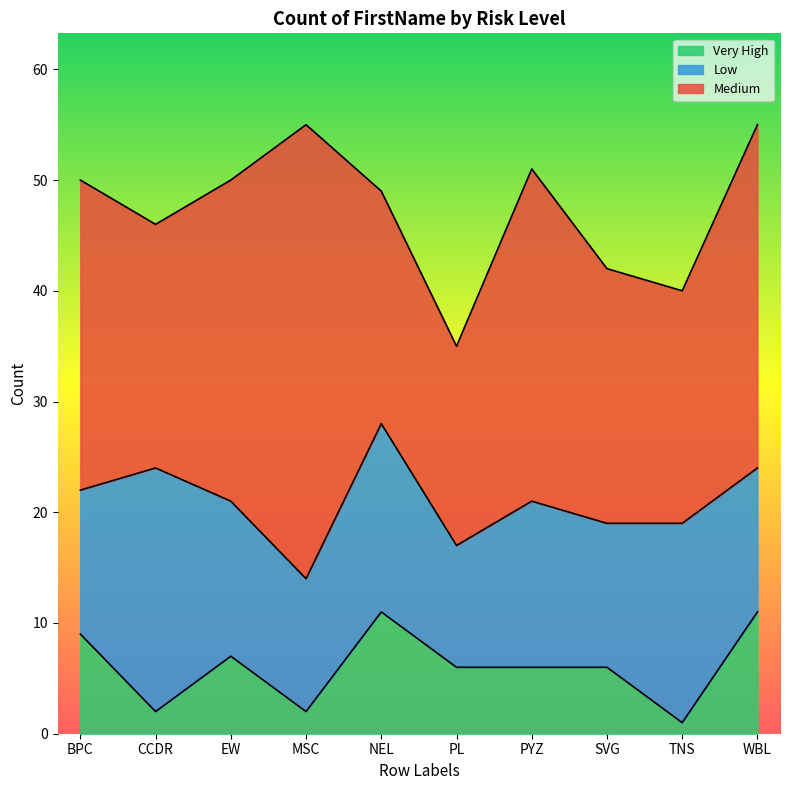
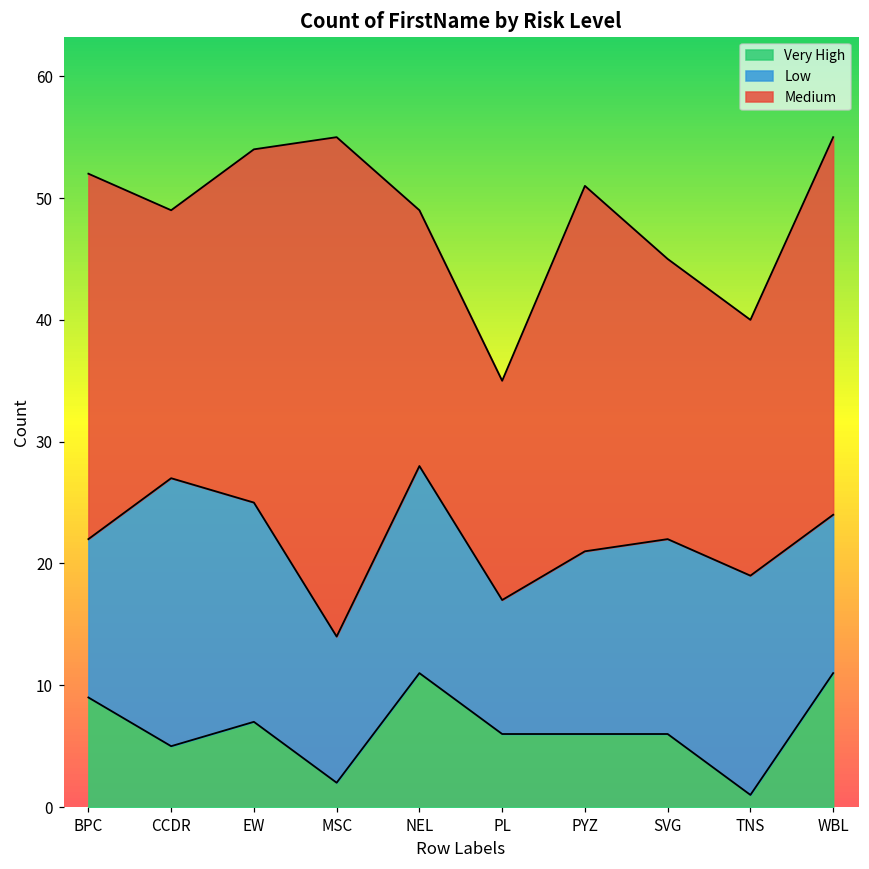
  {
    "Very High": {
      "BPC": 9,
-     "CCDR": 2,
+     "CCDR": 5,
      "EW": 7,
      "MSC": 2,
      "NEL": 11,
      "PL": 6,
      "PYZ": 6,
      "SVG": 6,
      "TNS": 1,
      "WBL": 11
    },
    "Low": {
      "BPC": 13,
      "CCDR": 22,
-     "EW": 14,
+     "EW": 18,
      "MSC": 12,
      "NEL": 17,
      "PL": 11,
      "PYZ": 15,
-     "SVG": 13,
+     "SVG": 16,
      "TNS": 18,
      "WBL": 13
    },
    "Medium": {
-     "BPC": 28,
+     "BPC": 30,
      "CCDR": 22,
      "EW": 29,
      "MSC": 41,
      "NEL": 21,
      "PL": 18,
      "PYZ": 30,
      "SVG": 23,
      "TNS": 21,
      "WBL": 31
    }
  }
